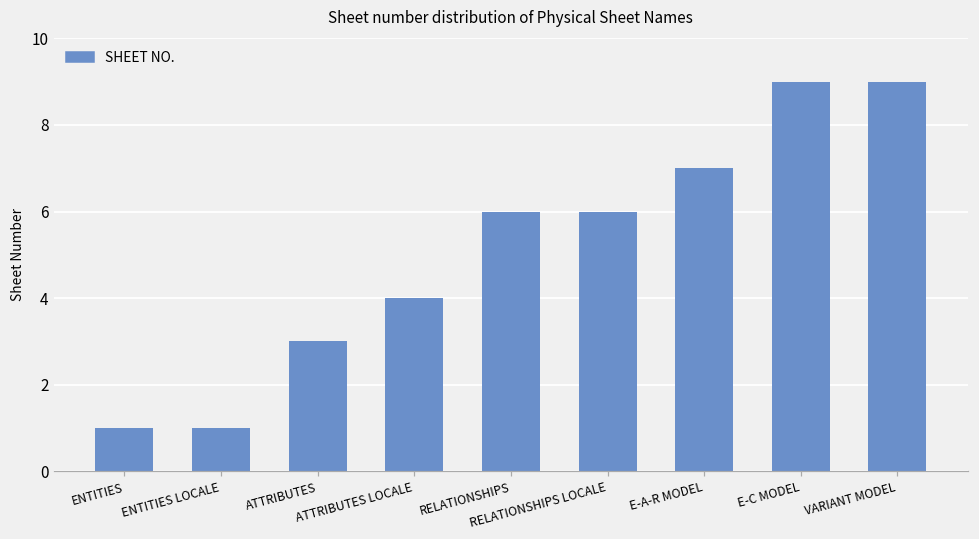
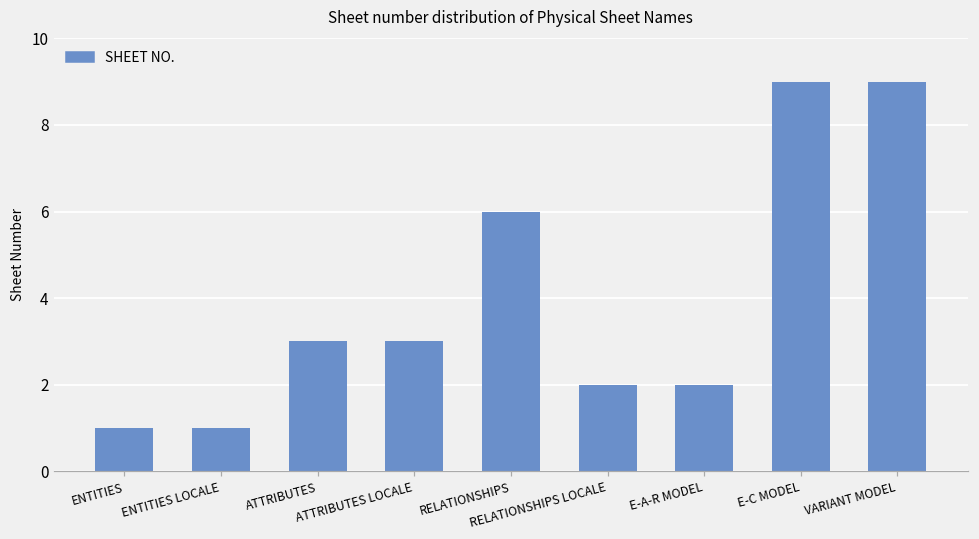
  {
    "ENTITIES": 1,
    "ENTITIES LOCALE": 1,
    "ATTRIBUTES": 3,
-   "ATTRIBUTES LOCALE": 4,
+   "ATTRIBUTES LOCALE": 3,
    "RELATIONSHIPS": 6,
-   "RELATIONSHIPS LOCALE": 6,
-   "E-A-R MODEL": 7,
+   "RELATIONSHIPS LOCALE": 2,
+   "E-A-R MODEL": 2,
    "E-C MODEL": 9,
    "VARIANT MODEL": 9
  }
